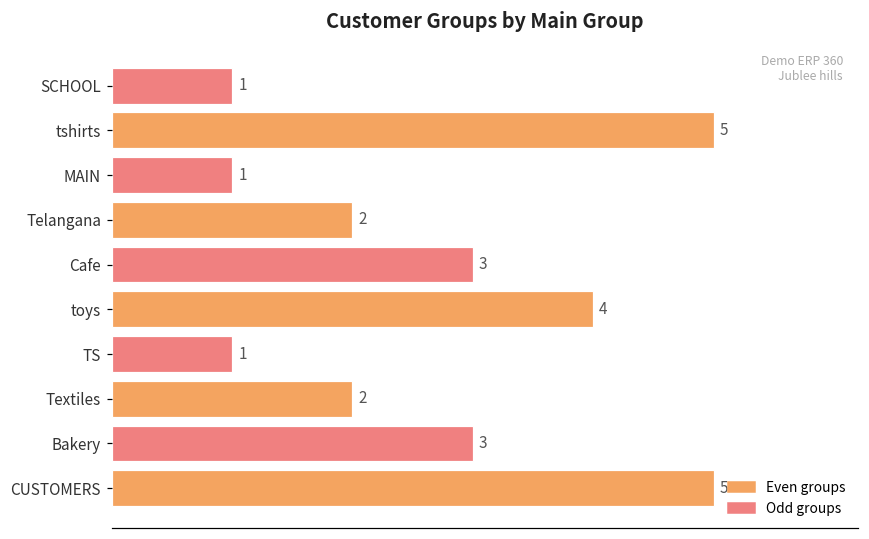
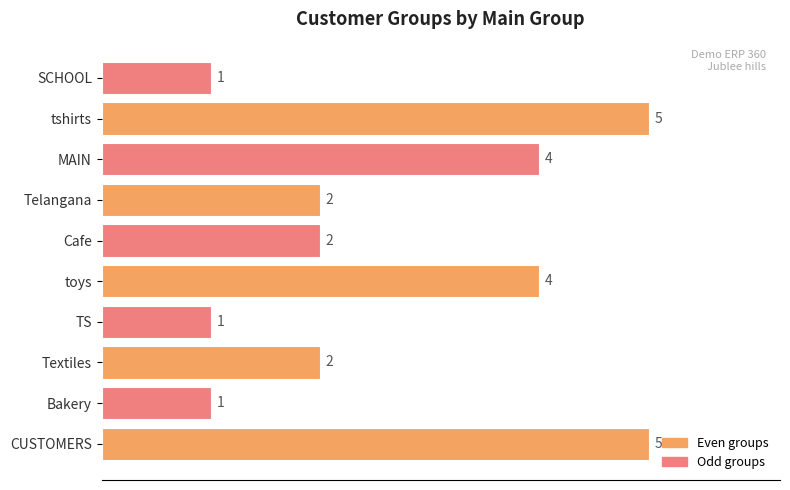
  {
    "SCHOOL": 1,
    "tshirts": 5,
-   "MAIN": 1,
+   "MAIN": 4,
    "Telangana": 2,
-   "Cafe": 3,
+   "Cafe": 2,
    "toys": 4,
    "TS": 1,
    "Textiles": 2,
-   "Bakery": 3,
+   "Bakery": 1,
    "CUSTOMERS": 5
  }
